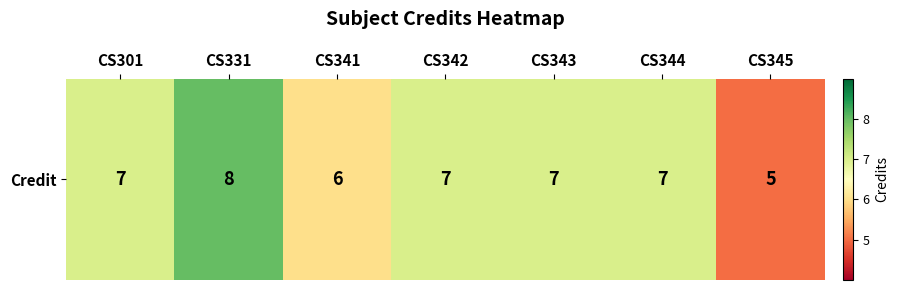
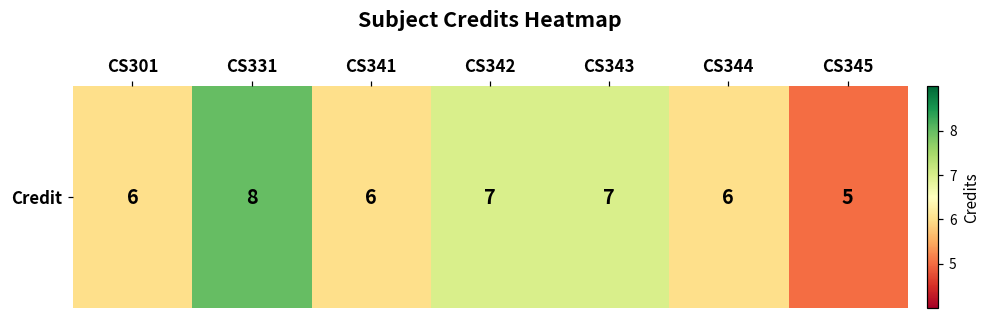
  {
    "Credit": {
-     "CS301": 7,
+     "CS301": 6,
      "CS331": 8,
      "CS341": 6,
      "CS342": 7,
      "CS343": 7,
-     "CS344": 7,
+     "CS344": 6,
      "CS345": 5
    }
  }
